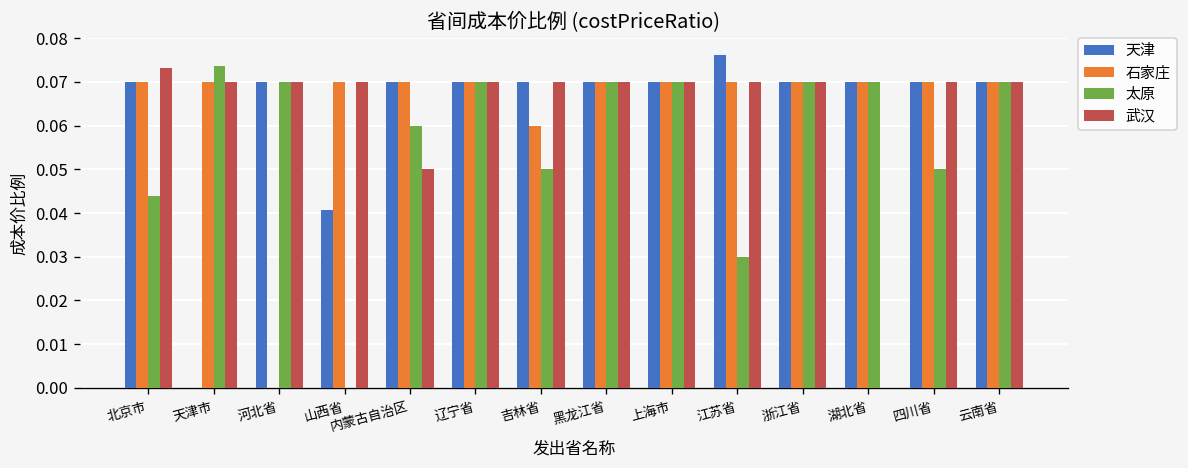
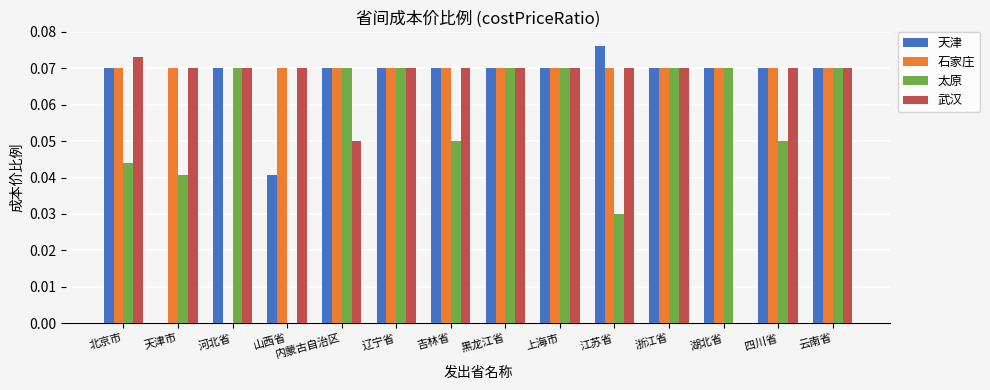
  {
    "天津": {
      "北京市": 0.070,
      "天津市": 0.000,
      "河北省": 0.070,
      "山西省": 0.041,
      "内蒙古自治区": 0.070,
      "辽宁省": 0.070,
      "吉林省": 0.070,
      "黑龙江省": 0.070,
      "上海市": 0.070,
      "江苏省": 0.076,
      "浙江省": 0.070,
      "湖北省": 0.070,
      "四川省": 0.070,
      "云南省": 0.070
    },
    "石家庄": {
      "北京市": 0.07,
      "天津市": 0.07,
      "河北省": 0.00,
      "山西省": 0.07,
      "内蒙古自治区": 0.07,
      "辽宁省": 0.07,
-     "吉林省": 0.06,
+     "吉林省": 0.07,
      "黑龙江省": 0.07,
      "上海市": 0.07,
      "江苏省": 0.07,
      "浙江省": 0.07,
      "湖北省": 0.07,
      "四川省": 0.07,
      "云南省": 0.07
    },
    "太原": {
      "北京市": 0.044,
-     "天津市": 0.074,
+     "天津市": 0.041,
      "河北省": 0.070,
      "山西省": 0.000,
-     "内蒙古自治区": 0.06,
+     "内蒙古自治区": 0.07,
      "辽宁省": 0.070,
      "吉林省": 0.050,
      "黑龙江省": 0.070,
      "上海市": 0.070,
      "江苏省": 0.030,
      "浙江省": 0.070,
      "湖北省": 0.070,
      "四川省": 0.050,
      "云南省": 0.070
    },
    "武汉": {
      "北京市": 0.073,
      "天津市": 0.070,
      "河北省": 0.070,
      "山西省": 0.070,
      "内蒙古自治区": 0.050,
      "辽宁省": 0.070,
      "吉林省": 0.070,
      "黑龙江省": 0.070,
      "上海市": 0.070,
      "江苏省": 0.070,
      "浙江省": 0.070,
      "湖北省": 0.000,
      "四川省": 0.070,
      "云南省": 0.070
    }
  }
